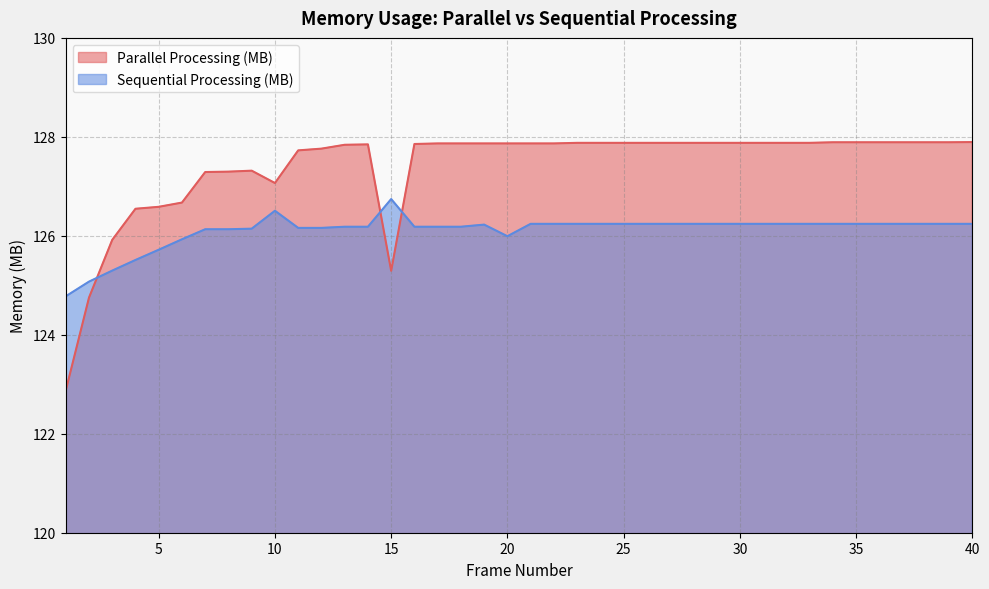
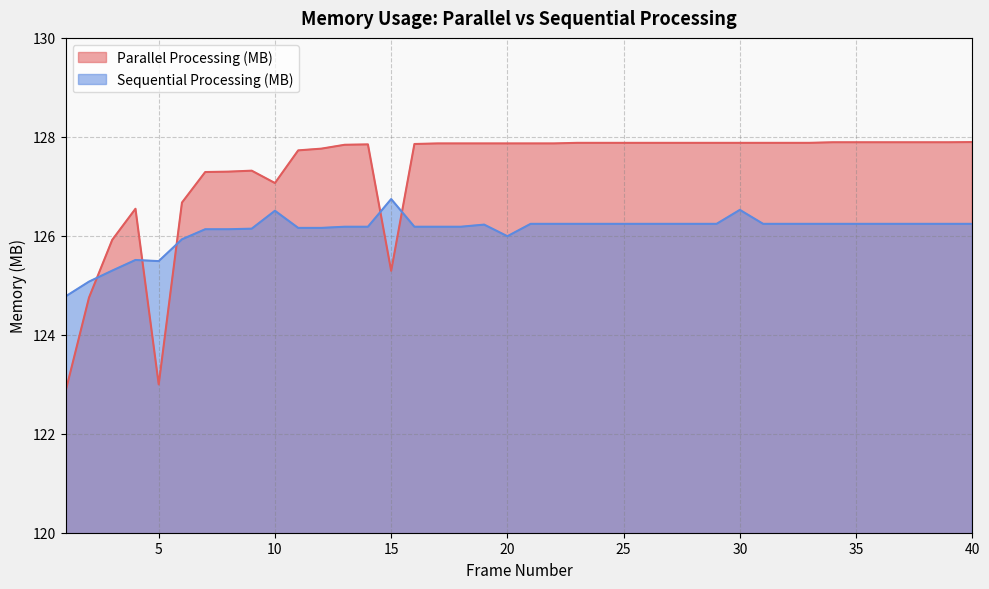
  {
    "Parallel Processing (MB)": {
-     "5": 126.6,
+     "5": 123.0,
      "10": 127.1,
      "15": 125.3,
      "20": 127.9,
      "25": 127.9,
      "30": 127.9,
      "35": 127.9,
      "40": 127.9
    },
    "Sequential Processing (MB)": {
-     "5": 125.7,
+     "5": 125.5,
      "10": 126.5,
      "15": 126.7,
      "20": 126.0,
      "25": 126.2,
-     "30": 126.2,
+     "30": 126.5,
      "35": 126.2,
      "40": 126.2
    }
  }
